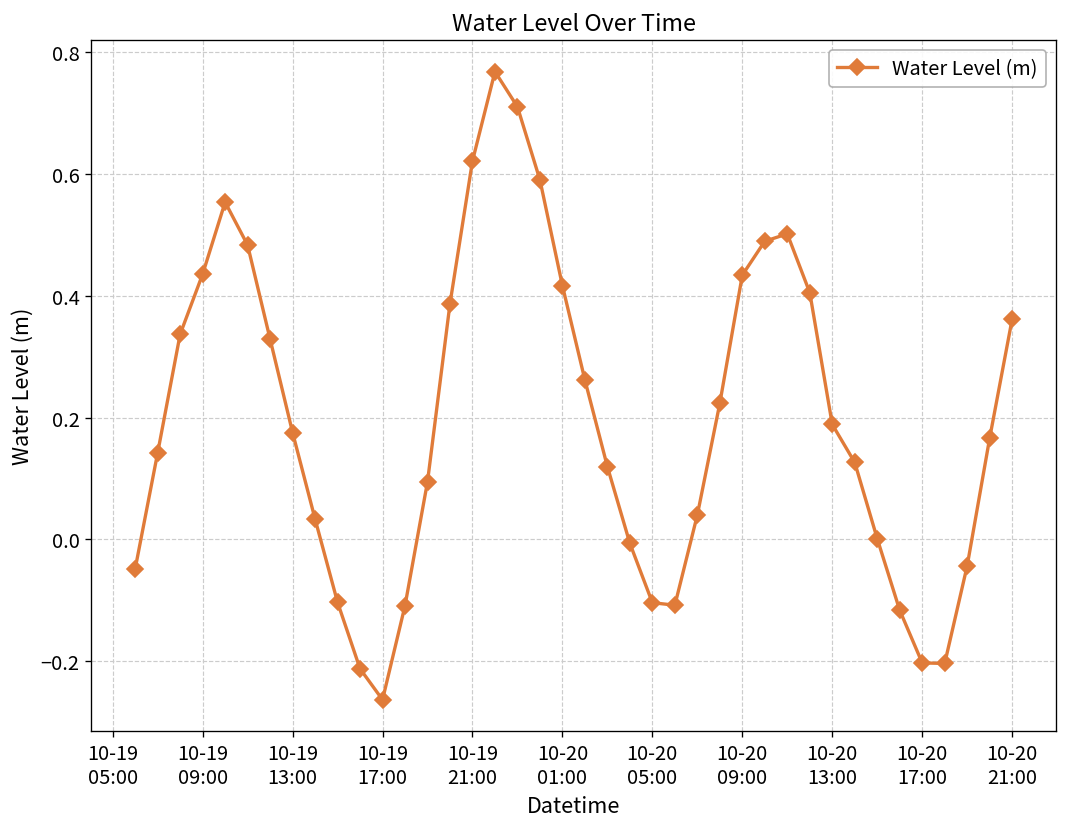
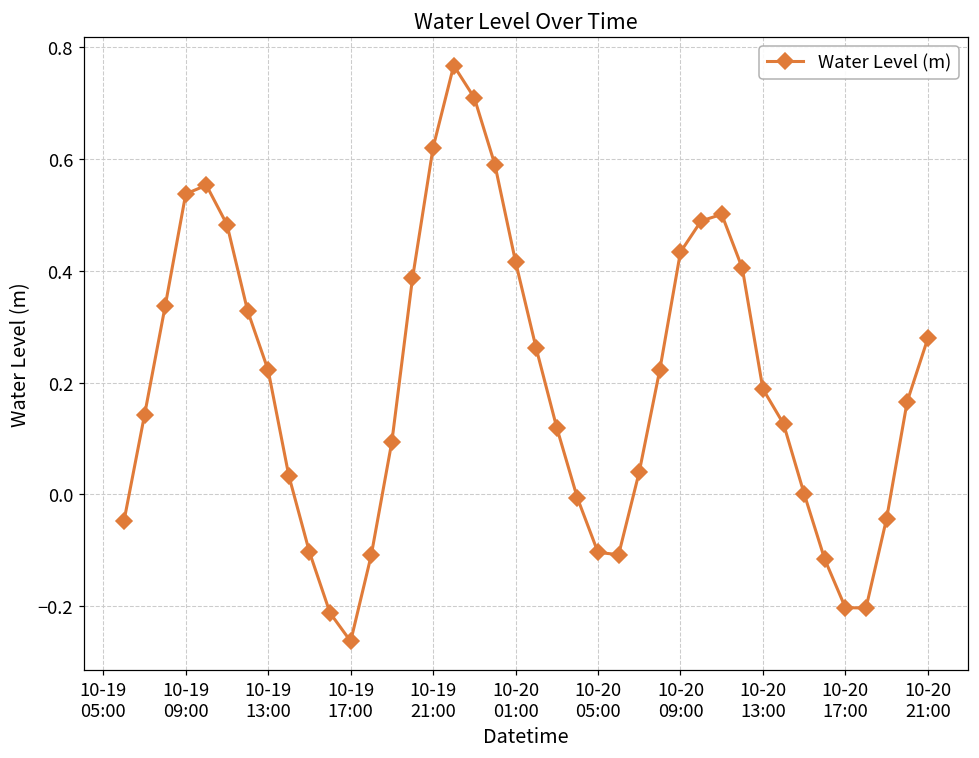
  {
-   "10-19 09:00": 0.44,
-   "10-19 13:00": 0.18,
+   "10-19 09:00": 0.54,
+   "10-19 13:00": 0.22,
    "10-19 17:00": -0.26,
    "10-19 21:00": 0.62,
    "10-20 01:00": 0.42,
    "10-20 05:00": -0.10,
    "10-20 09:00": 0.43,
    "10-20 13:00": 0.19,
    "10-20 17:00": -0.20,
-   "10-20 21:00": 0.36
+   "10-20 21:00": 0.28
  }
